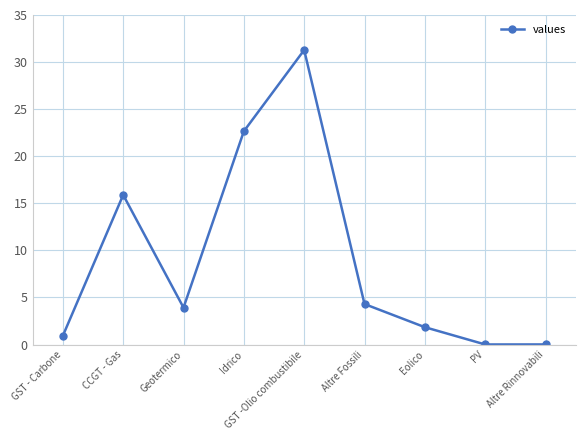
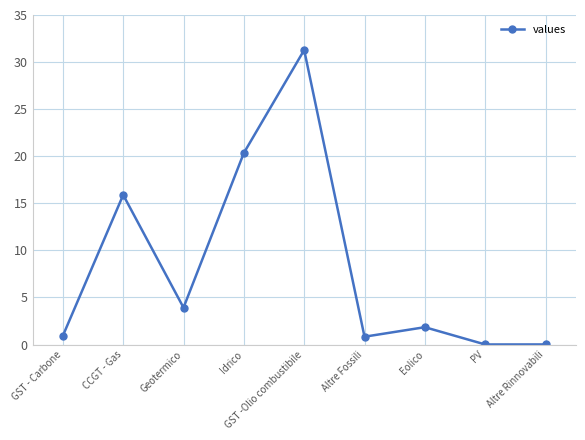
  {
    "GST - Carbone": 1,
    "CCGT - Gas": 16,
    "Geotermico": 4,
-   "Idrico": 23,
+   "Idrico": 20,
    "GST -Olio combustibile": 31,
-   "Altre Fossili": 4,
+   "Altre Fossili": 1,
    "Eolico": 2,
    "PV": 0,
    "Altre Rinnovabili": 0
  }
